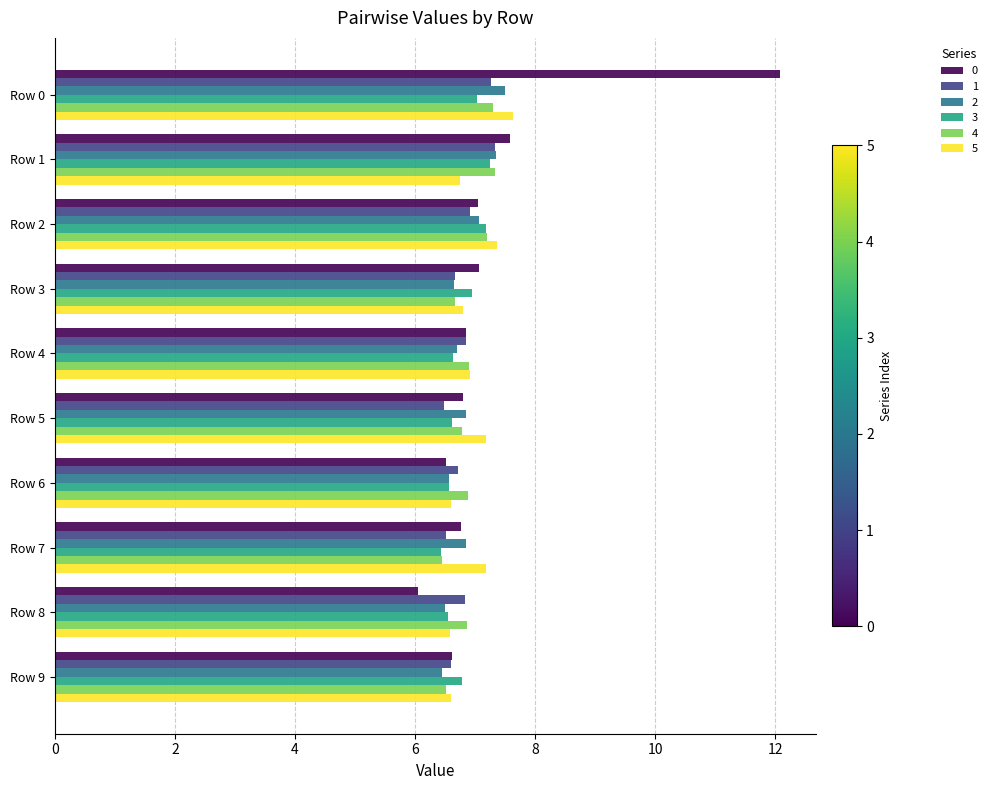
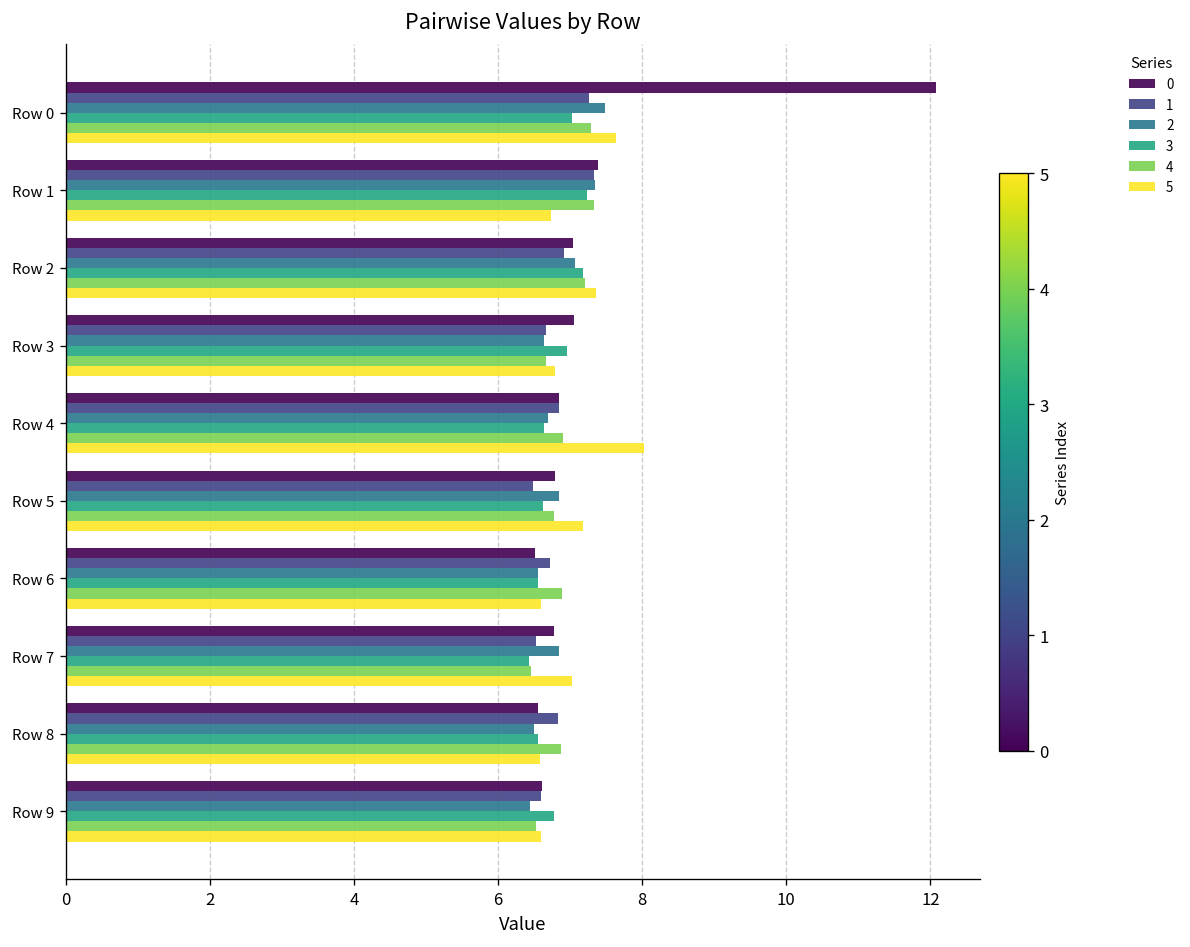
  {
    "0": {
      "Row 0": 12.1,
-     "Row 1": 7.6,
+     "Row 1": 7.4,
      "Row 2": 7.0,
      "Row 3": 7.1,
      "Row 4": 6.9,
      "Row 5": 6.8,
      "Row 6": 6.5,
      "Row 7": 6.8,
-     "Row 8": 6.0,
+     "Row 8": 6.6,
      "Row 9": 6.6
    },
    "4": {
      "Row 0": 7.3,
      "Row 1": 7.3,
      "Row 2": 7.2,
      "Row 3": 6.7,
      "Row 4": 6.9,
      "Row 5": 6.8,
      "Row 6": 6.9,
      "Row 7": 6.5,
      "Row 8": 6.9,
      "Row 9": 6.5
    },
    "5": {
      "Row 0": 7.6,
      "Row 1": 6.7,
      "Row 2": 7.4,
      "Row 3": 6.8,
-     "Row 4": 6.9,
+     "Row 4": 8.0,
      "Row 5": 7.2,
      "Row 6": 6.6,
-     "Row 7": 7.2,
+     "Row 7": 7.0,
      "Row 8": 6.6,
      "Row 9": 6.6
    }
  }
